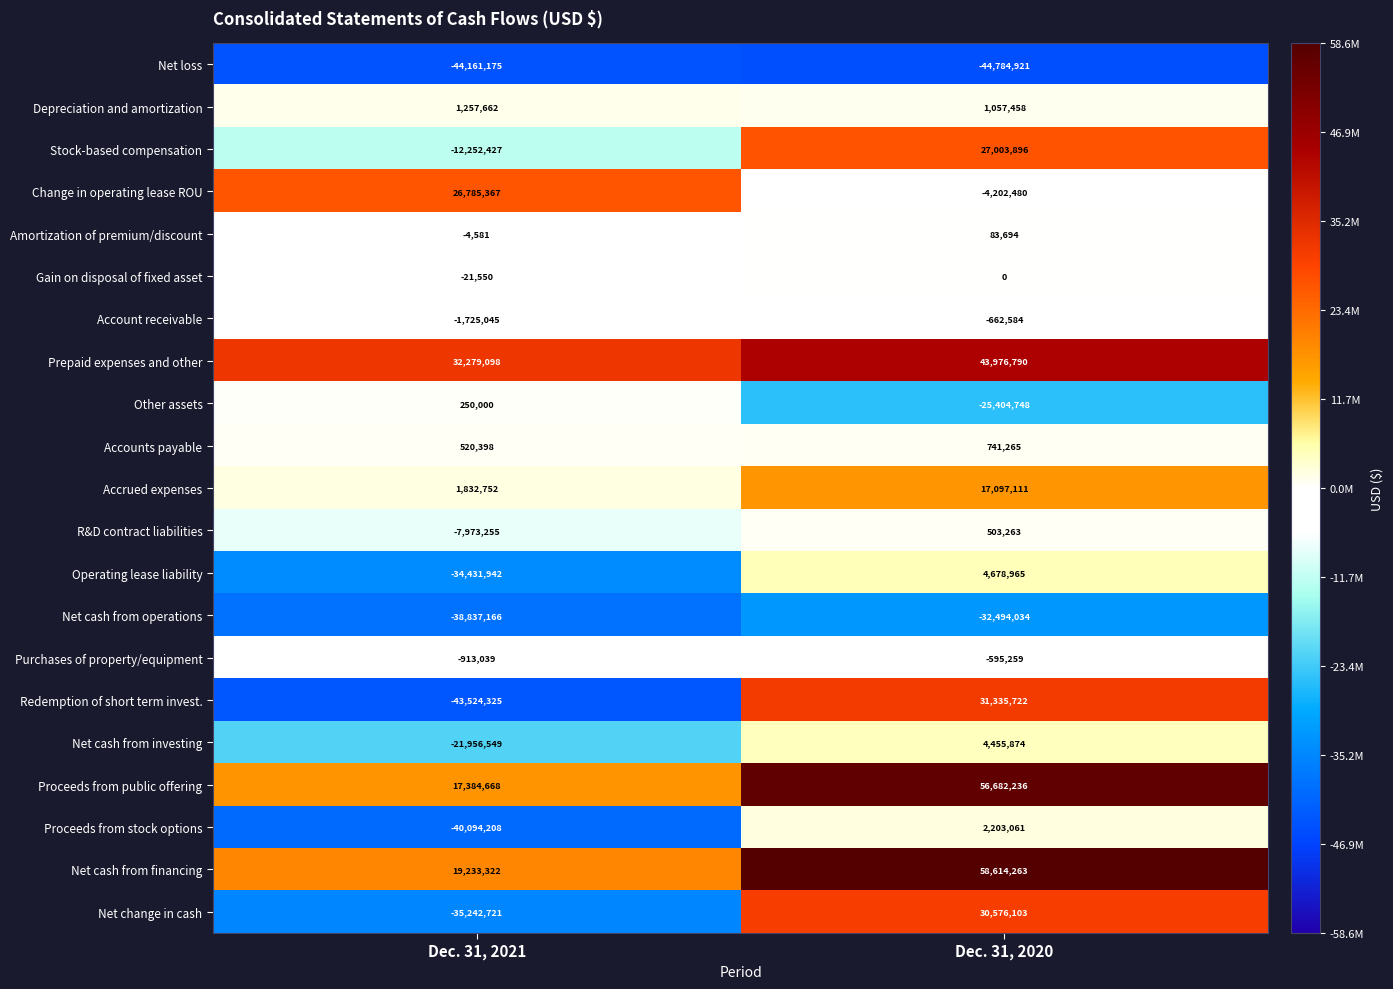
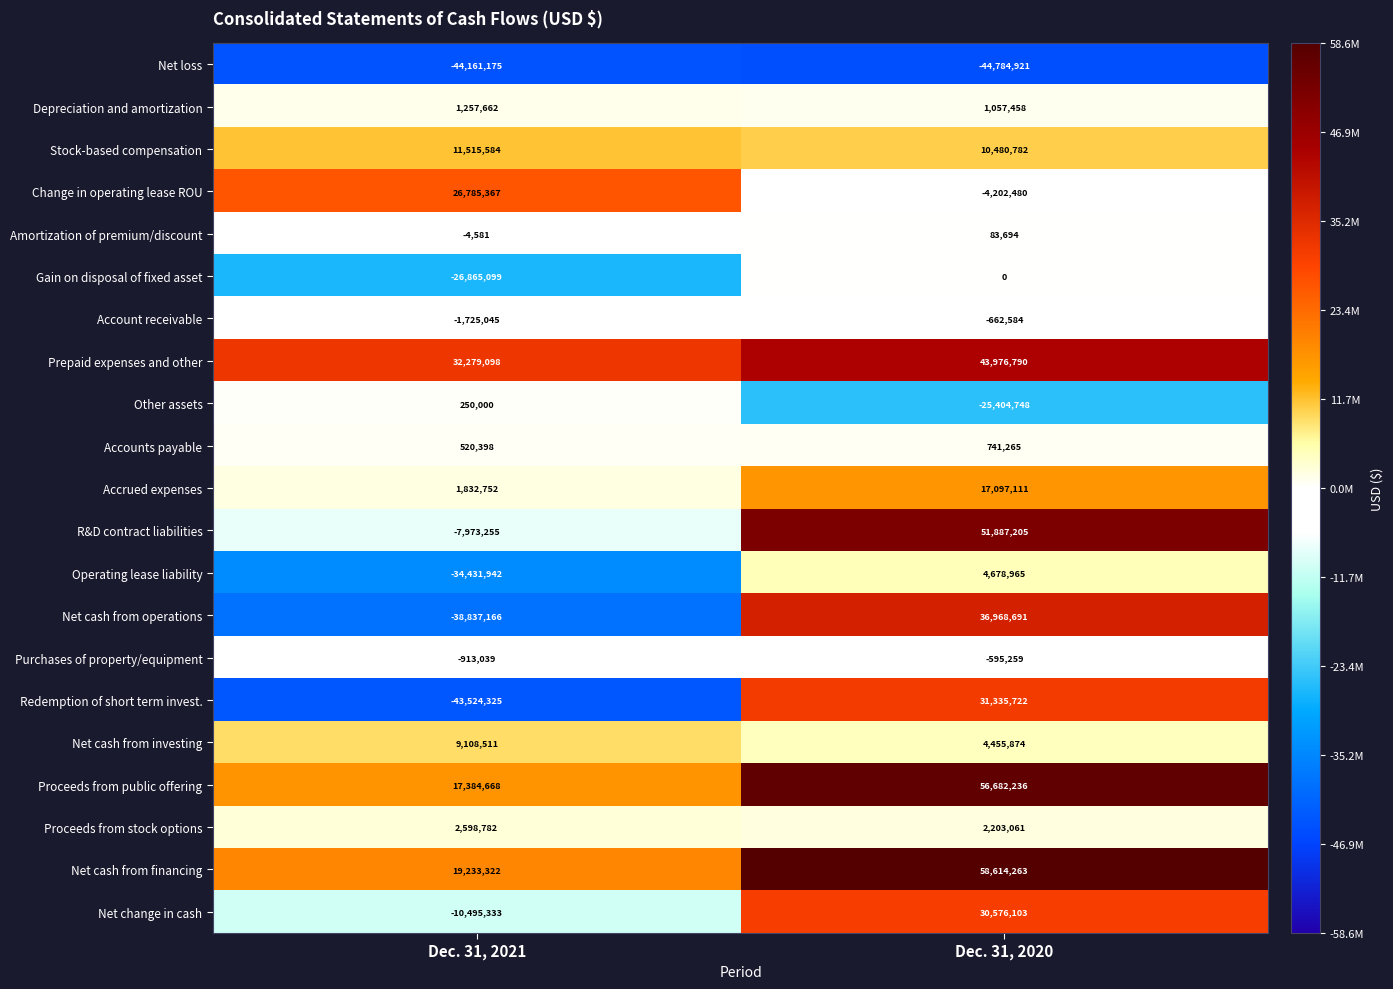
  {
    "Net loss": {
      "Dec. 31, 2021": "-44,161,175",
      "Dec. 31, 2020": "-44,784,921"
    },
    "Depreciation and amortization": {
      "Dec. 31, 2021": "1,257,662",
      "Dec. 31, 2020": "1,057,458"
    },
    "Stock-based compensation": {
-     "Dec. 31, 2021": "-12,252,427",
-     "Dec. 31, 2020": "27,003,896"
+     "Dec. 31, 2021": "11,515,584",
+     "Dec. 31, 2020": "10,480,782"
    },
    "Change in operating lease ROU": {
      "Dec. 31, 2021": "26,785,367",
      "Dec. 31, 2020": "-4,202,480"
    },
    "Amortization of premium/discount": {
      "Dec. 31, 2021": "-4,581",
      "Dec. 31, 2020": "83,694"
    },
    "Gain on disposal of fixed asset": {
-     "Dec. 31, 2021": "-21,550",
+     "Dec. 31, 2021": "-26,865,099",
      "Dec. 31, 2020": "0"
    },
    "Account receivable": {
      "Dec. 31, 2021": "-1,725,045",
      "Dec. 31, 2020": "-662,584"
    },
    "Prepaid expenses and other": {
      "Dec. 31, 2021": "32,279,098",
      "Dec. 31, 2020": "43,976,790"
    },
    "Other assets": {
      "Dec. 31, 2021": "250,000",
      "Dec. 31, 2020": "-25,404,748"
    },
    "Accounts payable": {
      "Dec. 31, 2021": "520,398",
      "Dec. 31, 2020": "741,265"
    },
    "Accrued expenses": {
      "Dec. 31, 2021": "1,832,752",
      "Dec. 31, 2020": "17,097,111"
    },
    "R&D contract liabilities": {
      "Dec. 31, 2021": "-7,973,255",
-     "Dec. 31, 2020": "503,263"
+     "Dec. 31, 2020": "51,887,205"
    },
    "Operating lease liability": {
      "Dec. 31, 2021": "-34,431,942",
      "Dec. 31, 2020": "4,678,965"
    },
    "Net cash from operations": {
      "Dec. 31, 2021": "-38,837,166",
-     "Dec. 31, 2020": "-32,494,034"
+     "Dec. 31, 2020": "36,968,691"
    },
    "Purchases of property/equipment": {
      "Dec. 31, 2021": "-913,039",
      "Dec. 31, 2020": "-595,259"
    },
    "Redemption of short term invest.": {
      "Dec. 31, 2021": "-43,524,325",
      "Dec. 31, 2020": "31,335,722"
    },
    "Net cash from investing": {
-     "Dec. 31, 2021": "-21,956,549",
+     "Dec. 31, 2021": "9,108,511",
      "Dec. 31, 2020": "4,455,874"
    },
    "Proceeds from public offering": {
      "Dec. 31, 2021": "17,384,668",
      "Dec. 31, 2020": "56,682,236"
    },
    "Proceeds from stock options": {
-     "Dec. 31, 2021": "-40,094,208",
+     "Dec. 31, 2021": "2,598,782",
      "Dec. 31, 2020": "2,203,061"
    },
    "Net cash from financing": {
      "Dec. 31, 2021": "19,233,322",
      "Dec. 31, 2020": "58,614,263"
    },
    "Net change in cash": {
-     "Dec. 31, 2021": "-35,242,721",
+     "Dec. 31, 2021": "-10,495,333",
      "Dec. 31, 2020": "30,576,103"
    }
  }
